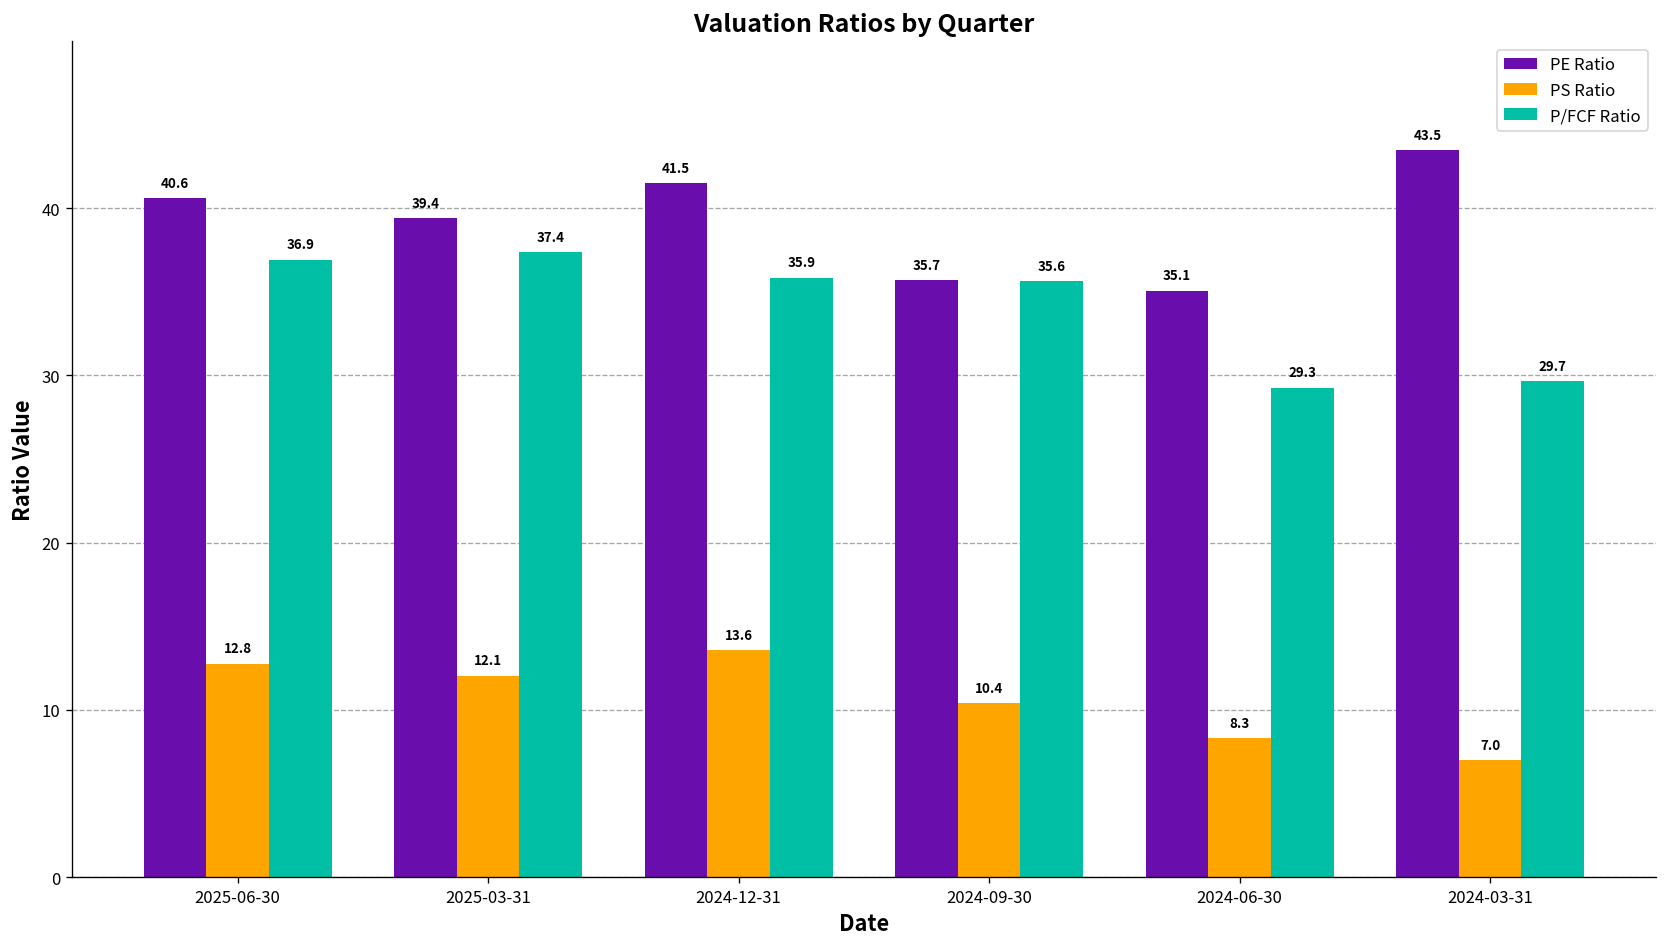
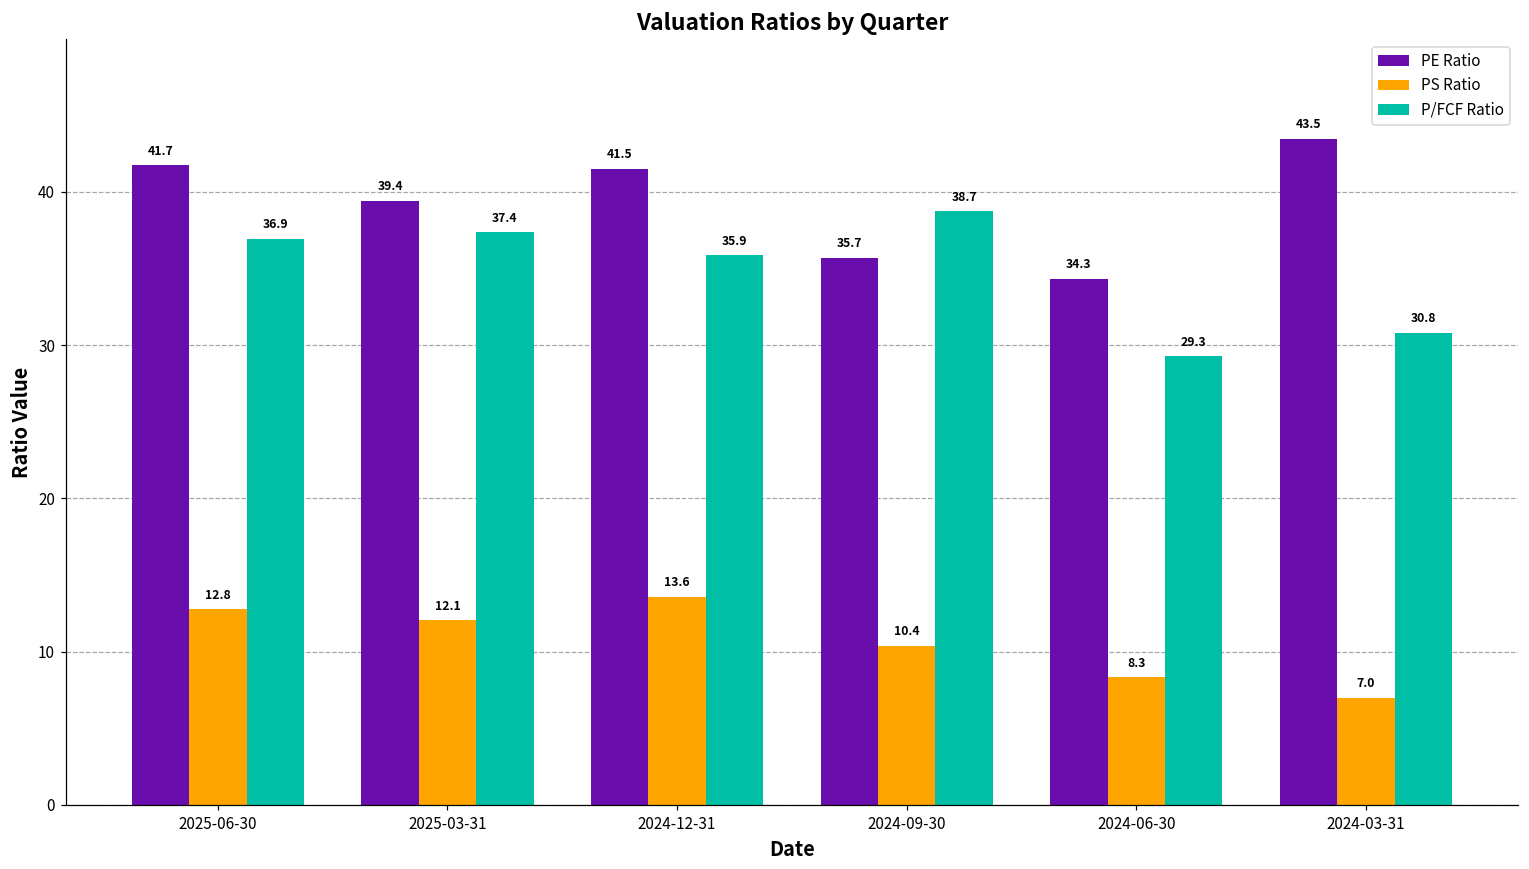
  {
    "PE Ratio": {
-     "2025-06-30": 40.6,
+     "2025-06-30": 41.7,
      "2025-03-31": 39.4,
      "2024-12-31": 41.5,
      "2024-09-30": 35.7,
-     "2024-06-30": 35.1,
+     "2024-06-30": 34.3,
      "2024-03-31": 43.5
    },
    "PS Ratio": {
      "2025-06-30": 12.8,
      "2025-03-31": 12.1,
      "2024-12-31": 13.6,
      "2024-09-30": 10.4,
      "2024-06-30": 8.3,
      "2024-03-31": 7.0
    },
    "P/FCF Ratio": {
      "2025-06-30": 36.9,
      "2025-03-31": 37.4,
      "2024-12-31": 35.9,
-     "2024-09-30": 35.6,
+     "2024-09-30": 38.7,
      "2024-06-30": 29.3,
-     "2024-03-31": 29.7
+     "2024-03-31": 30.8
    }
  }
